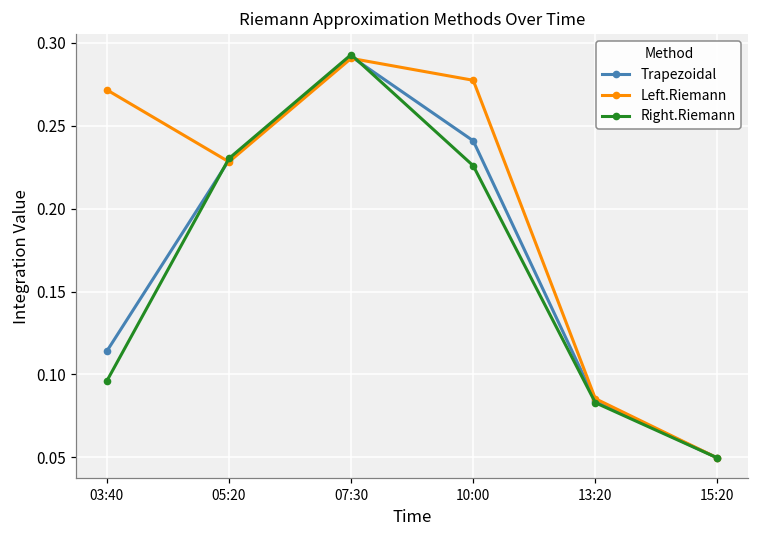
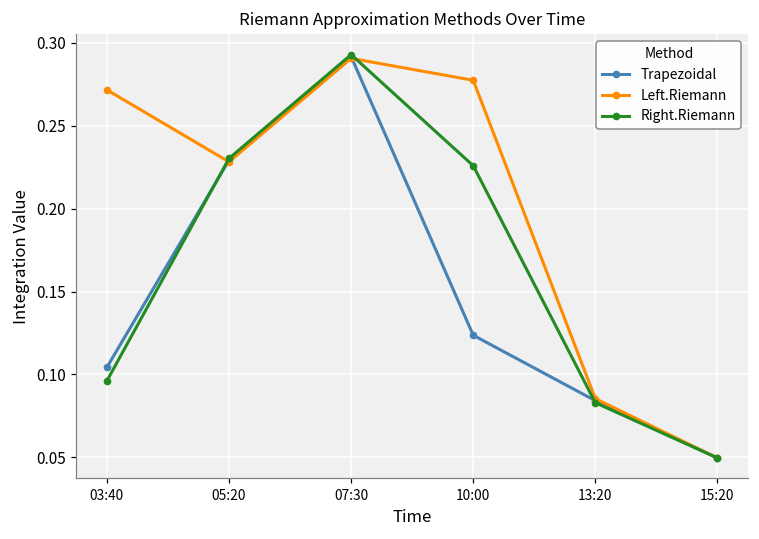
  {
    "Trapezoidal": {
-     "03:40": 0.114,
-     "10:00": 0.241
+     "03:40": 0.104,
+     "10:00": 0.124
    },
    "Left.Riemann": {
      "03:40": 0.272,
      "10:00": 0.277
    },
    "Right.Riemann": {
      "03:40": 0.096,
      "10:00": 0.226
    }
  }
